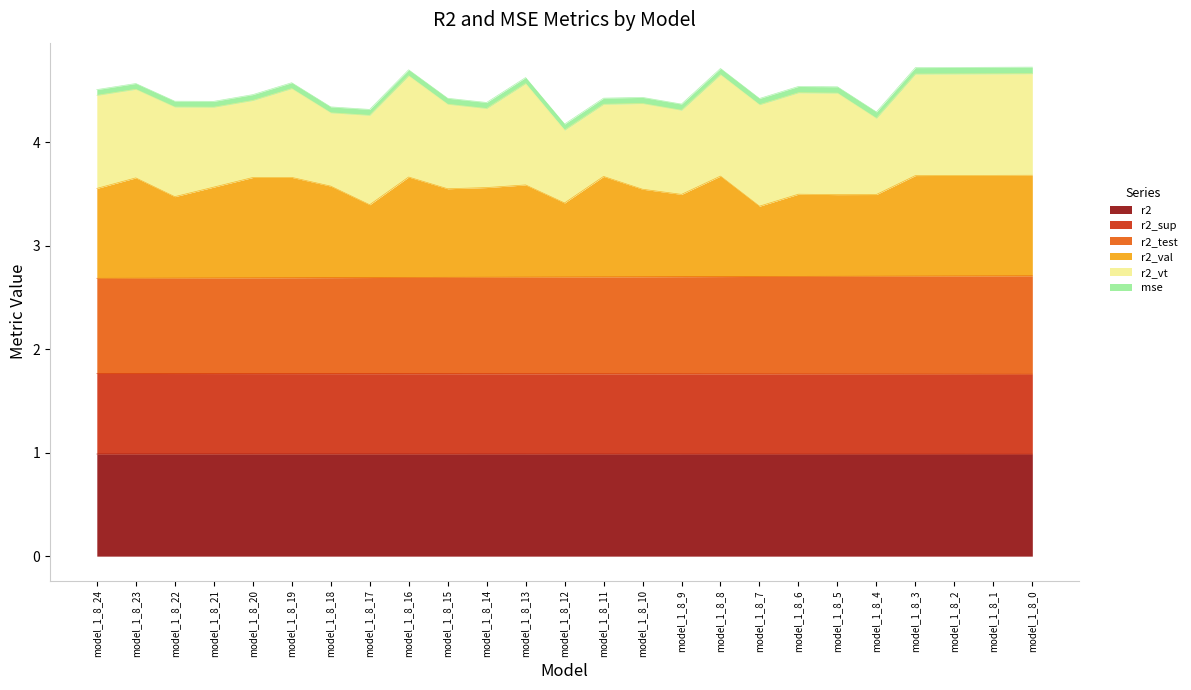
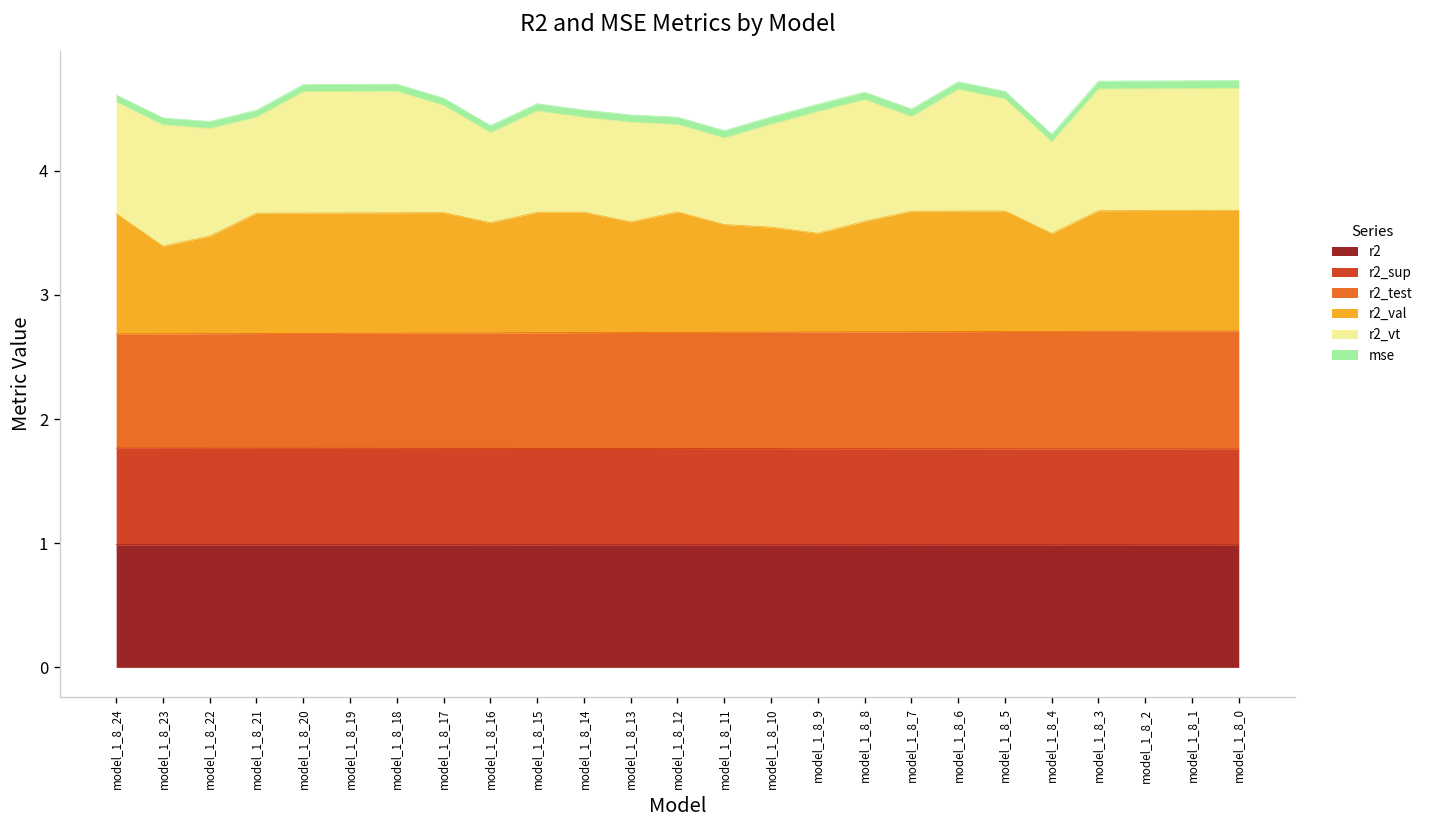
  {
    "r2": {
      "model_1_8_24": 0.99,
      "model_1_8_23": 0.99,
      "model_1_8_22": 0.99,
      "model_1_8_21": 0.99,
      "model_1_8_20": 0.99,
      "model_1_8_19": 0.99,
      "model_1_8_18": 0.99,
      "model_1_8_17": 0.99,
      "model_1_8_16": 0.99,
      "model_1_8_15": 0.99,
      "model_1_8_14": 0.99,
      "model_1_8_13": 0.99,
      "model_1_8_12": 0.99,
      "model_1_8_11": 0.99,
      "model_1_8_10": 0.99,
      "model_1_8_9": 0.99,
      "model_1_8_8": 0.99,
      "model_1_8_7": 0.99,
      "model_1_8_6": 0.99,
      "model_1_8_5": 0.99,
      "model_1_8_4": 0.99,
      "model_1_8_3": 0.99,
      "model_1_8_2": 0.99,
      "model_1_8_1": 0.99,
      "model_1_8_0": 0.98
    },
    "r2_val": {
-     "model_1_8_24": 0.87,
-     "model_1_8_23": 0.97,
+     "model_1_8_24": 0.97,
+     "model_1_8_23": 0.71,
      "model_1_8_22": 0.79,
-     "model_1_8_21": 0.88,
+     "model_1_8_21": 0.97,
      "model_1_8_20": 0.97,
      "model_1_8_19": 0.97,
-     "model_1_8_18": 0.88,
-     "model_1_8_17": 0.70,
-     "model_1_8_16": 0.97,
-     "model_1_8_15": 0.86,
-     "model_1_8_14": 0.87,
+     "model_1_8_18": 0.97,
+     "model_1_8_17": 0.97,
+     "model_1_8_16": 0.89,
+     "model_1_8_15": 0.97,
+     "model_1_8_14": 0.97,
      "model_1_8_13": 0.89,
-     "model_1_8_12": 0.72,
-     "model_1_8_11": 0.97,
+     "model_1_8_12": 0.97,
+     "model_1_8_11": 0.87,
      "model_1_8_10": 0.85,
      "model_1_8_9": 0.80,
-     "model_1_8_8": 0.97,
-     "model_1_8_7": 0.68,
-     "model_1_8_6": 0.79,
-     "model_1_8_5": 0.79,
+     "model_1_8_8": 0.89,
+     "model_1_8_7": 0.97,
+     "model_1_8_6": 0.97,
+     "model_1_8_5": 0.97,
      "model_1_8_4": 0.79,
      "model_1_8_3": 0.97,
      "model_1_8_2": 0.97,
      "model_1_8_1": 0.97,
      "model_1_8_0": 0.97
    },
    "r2_vt": {
      "model_1_8_24": 0.90,
-     "model_1_8_23": 0.86,
+     "model_1_8_23": 0.98,
      "model_1_8_22": 0.87,
      "model_1_8_21": 0.77,
-     "model_1_8_20": 0.74,
-     "model_1_8_19": 0.86,
-     "model_1_8_18": 0.71,
+     "model_1_8_20": 0.98,
+     "model_1_8_19": 0.98,
+     "model_1_8_18": 0.98,
      "model_1_8_17": 0.86,
-     "model_1_8_16": 0.98,
+     "model_1_8_16": 0.73,
      "model_1_8_15": 0.82,
      "model_1_8_14": 0.76,
-     "model_1_8_13": 0.98,
+     "model_1_8_13": 0.80,
      "model_1_8_12": 0.70,
      "model_1_8_11": 0.70,
      "model_1_8_10": 0.83,
-     "model_1_8_9": 0.81,
+     "model_1_8_9": 0.98,
      "model_1_8_8": 0.98,
-     "model_1_8_7": 0.98,
+     "model_1_8_7": 0.76,
      "model_1_8_6": 0.98,
-     "model_1_8_5": 0.98,
+     "model_1_8_5": 0.90,
      "model_1_8_4": 0.74,
      "model_1_8_3": 0.98,
      "model_1_8_2": 0.98,
      "model_1_8_1": 0.98,
      "model_1_8_0": 0.98
    },
    "mse": {
      "model_1_8_24": 0.06,
      "model_1_8_23": 0.06,
      "model_1_8_22": 0.06,
      "model_1_8_21": 0.06,
      "model_1_8_20": 0.06,
      "model_1_8_19": 0.06,
      "model_1_8_18": 0.06,
      "model_1_8_17": 0.06,
      "model_1_8_16": 0.06,
      "model_1_8_15": 0.06,
      "model_1_8_14": 0.06,
      "model_1_8_13": 0.06,
      "model_1_8_12": 0.06,
      "model_1_8_11": 0.06,
      "model_1_8_10": 0.06,
      "model_1_8_9": 0.06,
      "model_1_8_8": 0.06,
      "model_1_8_7": 0.06,
      "model_1_8_6": 0.06,
      "model_1_8_5": 0.06,
      "model_1_8_4": 0.06,
      "model_1_8_3": 0.06,
      "model_1_8_2": 0.06,
      "model_1_8_1": 0.06,
      "model_1_8_0": 0.06
    }
  }
